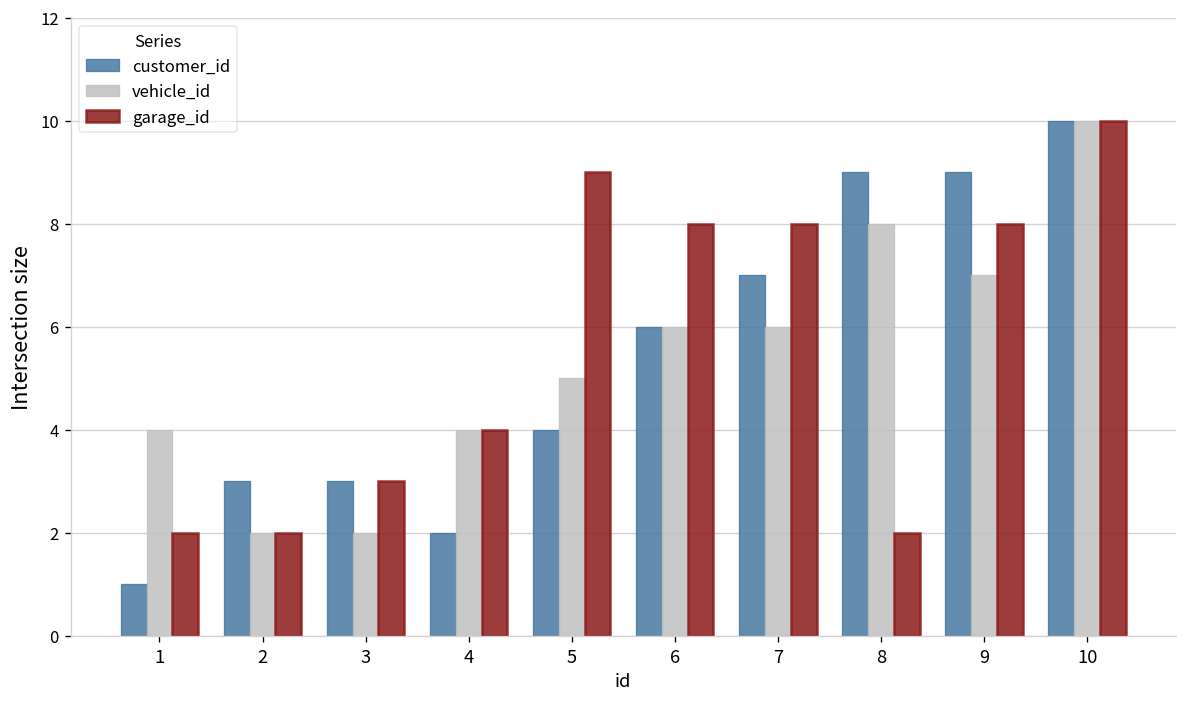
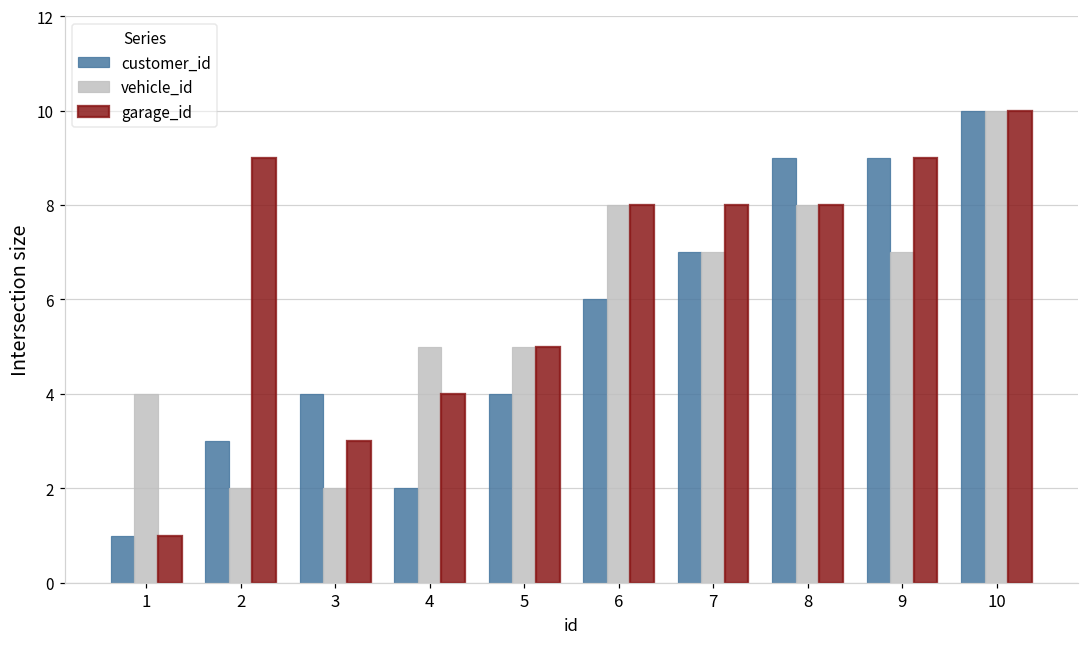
  {
    "customer_id": {
      "1": 1,
      "2": 3,
-     "3": 3,
+     "3": 4,
      "4": 2,
      "5": 4,
      "6": 6,
      "7": 7,
      "8": 9,
      "9": 9,
      "10": 10
    },
    "vehicle_id": {
      "1": 4,
      "2": 2,
      "3": 2,
-     "4": 4,
+     "4": 5,
      "5": 5,
-     "6": 6,
-     "7": 6,
+     "6": 8,
+     "7": 7,
      "8": 8,
      "9": 7,
      "10": 10
    },
    "garage_id": {
-     "1": 2,
-     "2": 2,
+     "1": 1,
+     "2": 9,
      "3": 3,
      "4": 4,
-     "5": 9,
+     "5": 5,
      "6": 8,
      "7": 8,
-     "8": 2,
-     "9": 8,
+     "8": 8,
+     "9": 9,
      "10": 10
    }
  }
